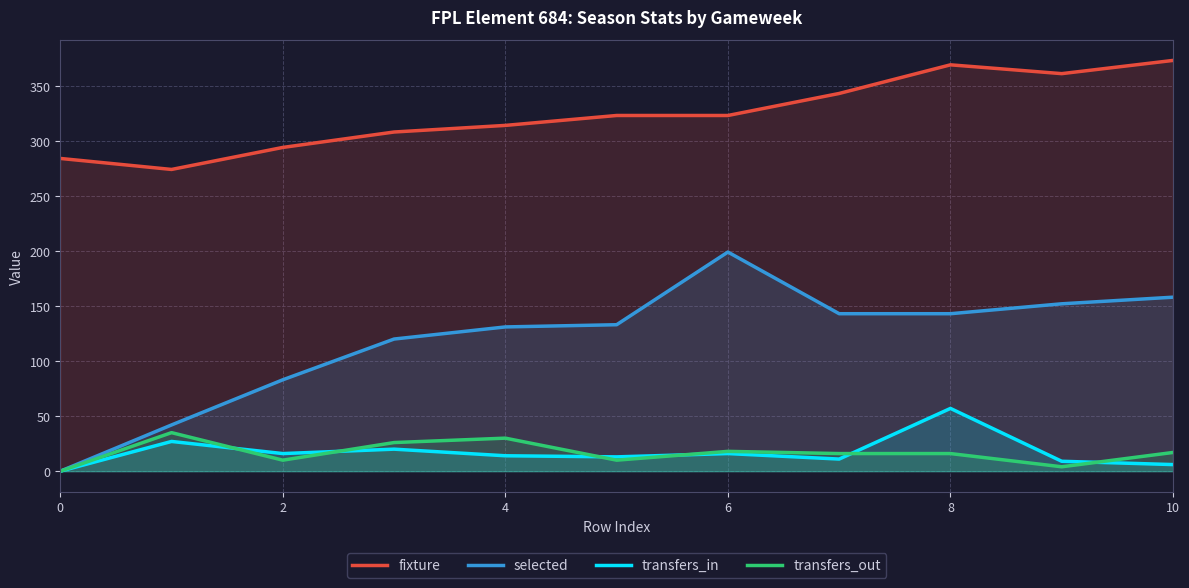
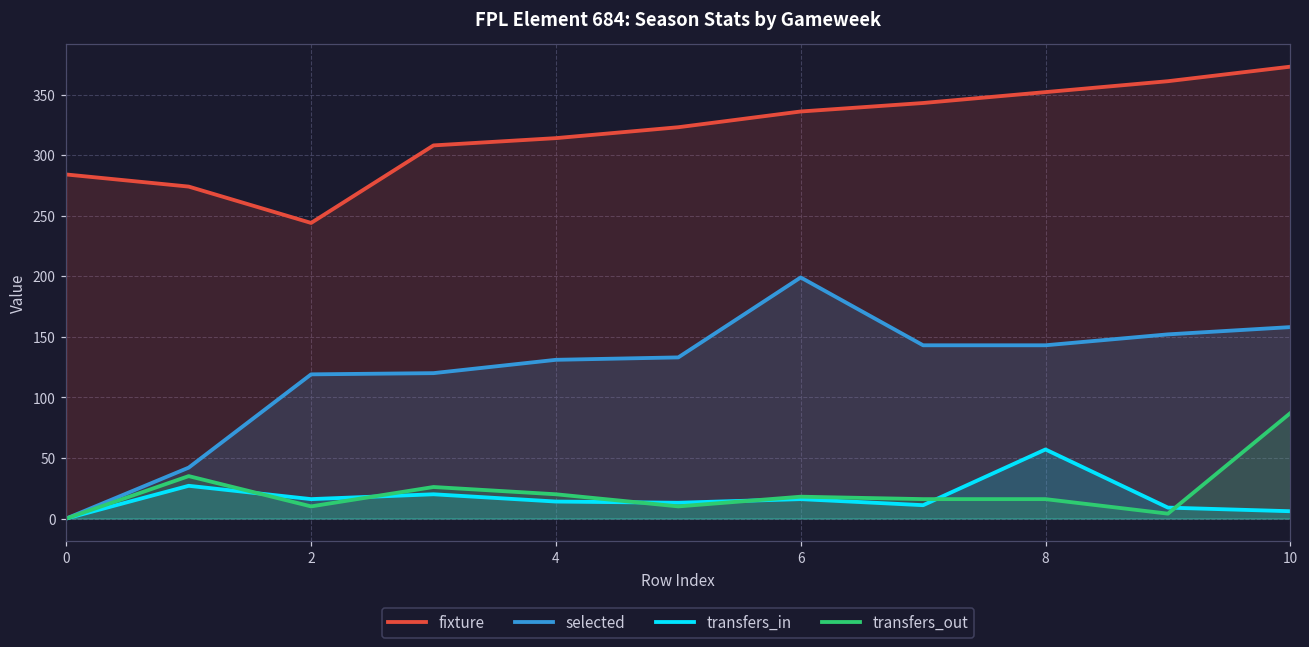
  {
    "fixture": {
      "0": 284,
-     "2": 294,
+     "2": 244,
      "4": 314,
-     "6": 323,
-     "8": 369,
+     "6": 336,
+     "8": 352,
      "10": 373
    },
    "selected": {
-     "2": 83,
+     "2": 119,
      "4": 131,
      "6": 199,
      "8": 143,
      "10": 158
    },
    "transfers_in": {
      "2": 16,
      "4": 14,
      "8": 57,
      "10": 6
    },
    "transfers_out": {
      "2": 10,
-     "4": 30,
+     "4": 20,
      "8": 16,
-     "10": 17
+     "10": 87
    }
  }
